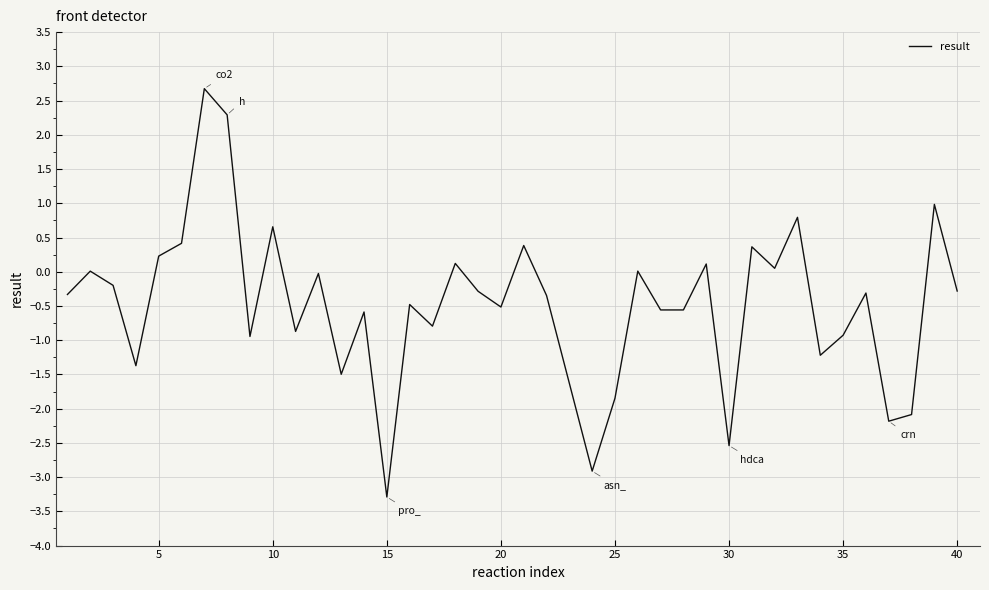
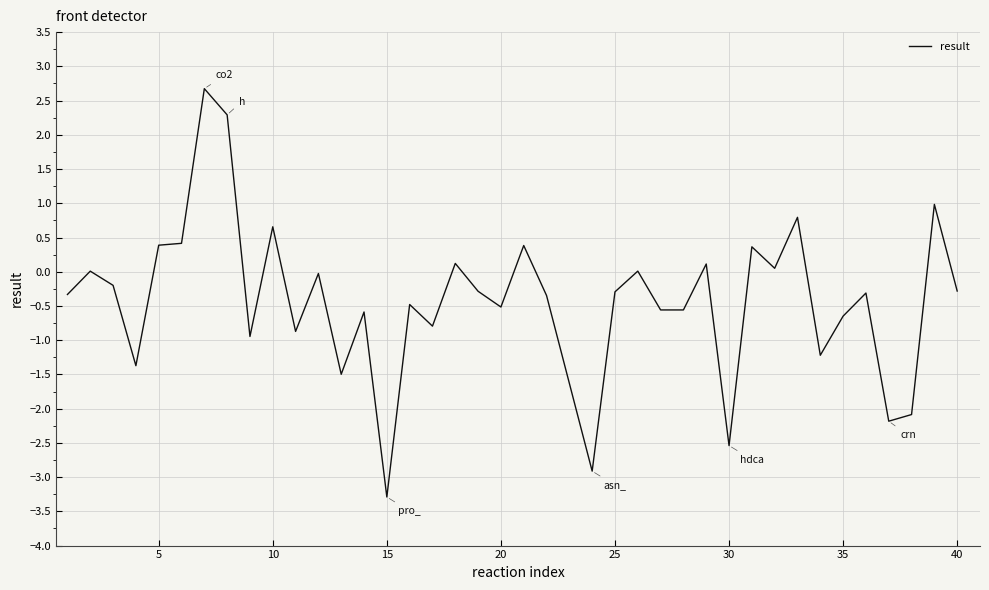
  {
-   "5": 0.2,
+   "5": 0.4,
    "10": 0.7,
    "15": -3.3,
    "20": -0.5,
-   "25": -1.8,
+   "25": -0.3,
    "30": -2.5,
-   "35": -0.9,
+   "35": -0.6,
    "40": -0.3
  }
